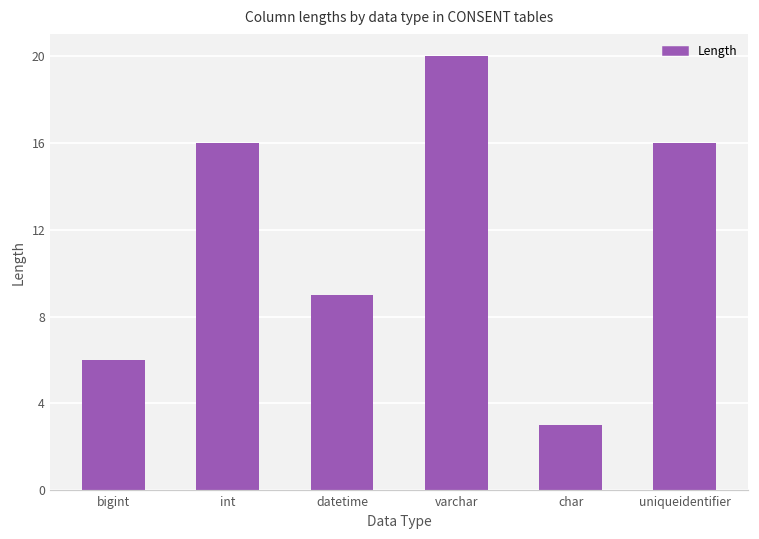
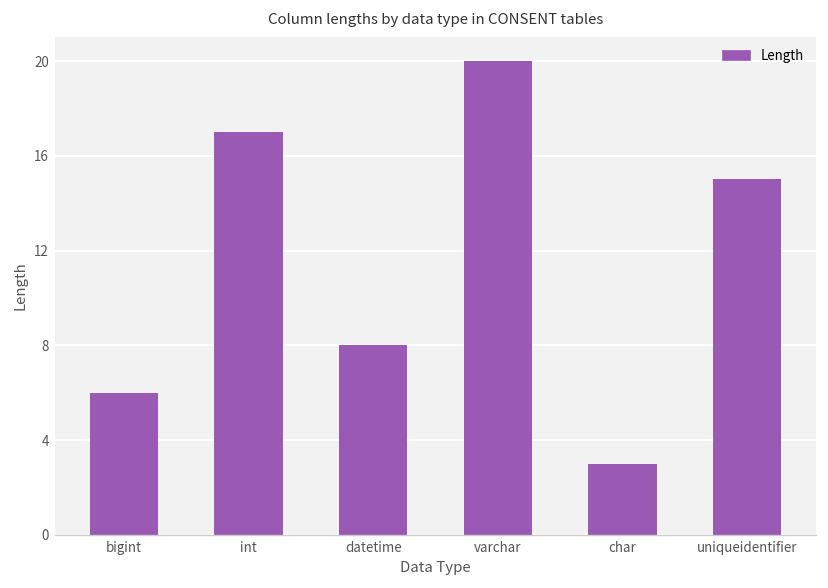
  {
    "bigint": 6,
-   "int": 16,
-   "datetime": 9,
+   "int": 17,
+   "datetime": 8,
    "varchar": 20,
    "char": 3,
-   "uniqueidentifier": 16
+   "uniqueidentifier": 15
  }
